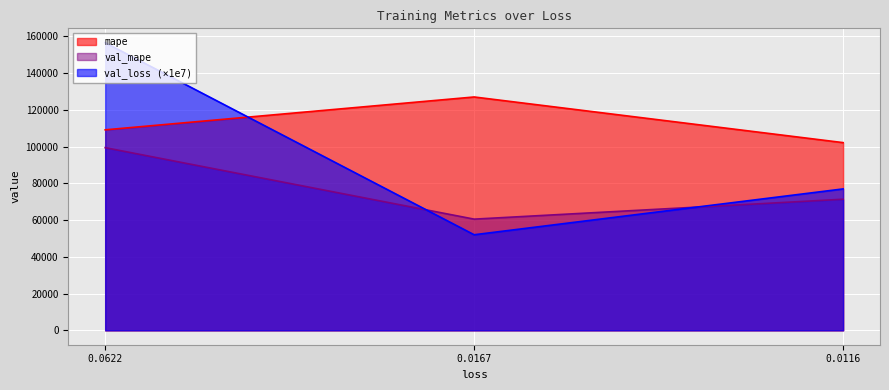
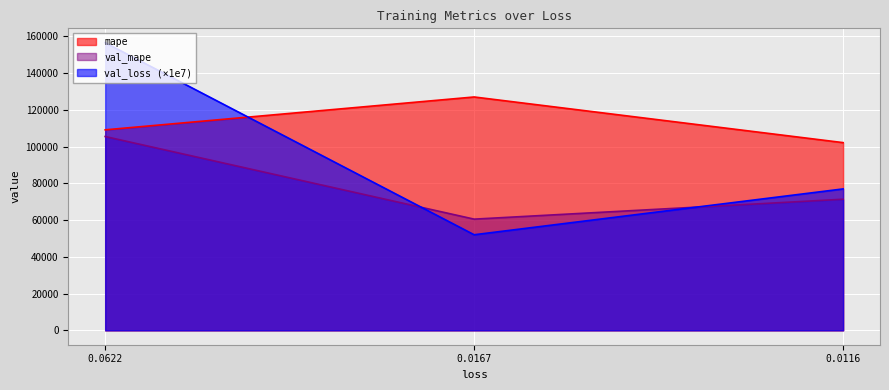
  {
    "mape": {
      "0.0622": 109000,
      "0.0167": 127000,
      "0.0116": 102000
    },
    "val_mape": {
-     "0.0622": 99000,
+     "0.0622": 105000,
      "0.0167": 61000,
      "0.0116": 71000
    },
    "val_loss (×1e7)": {
      "0.0167": 52000,
      "0.0116": 77000
    }
  }
